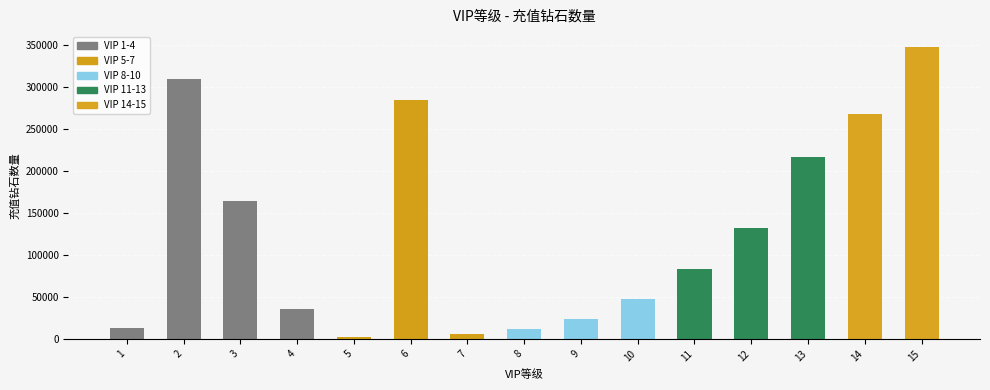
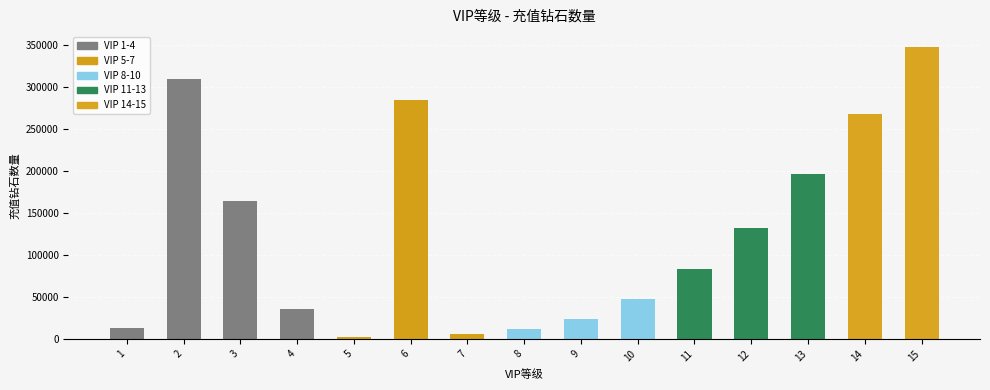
  {
    "1": 10000,
    "2": 310000,
    "3": 160000,
    "4": 40000,
    "6": 290000,
    "7": 10000,
    "8": 10000,
    "9": 20000,
    "10": 50000,
    "11": 80000,
    "12": 130000,
-   "13": 220000,
+   "13": 200000,
    "14": 270000,
    "15": 350000
  }
